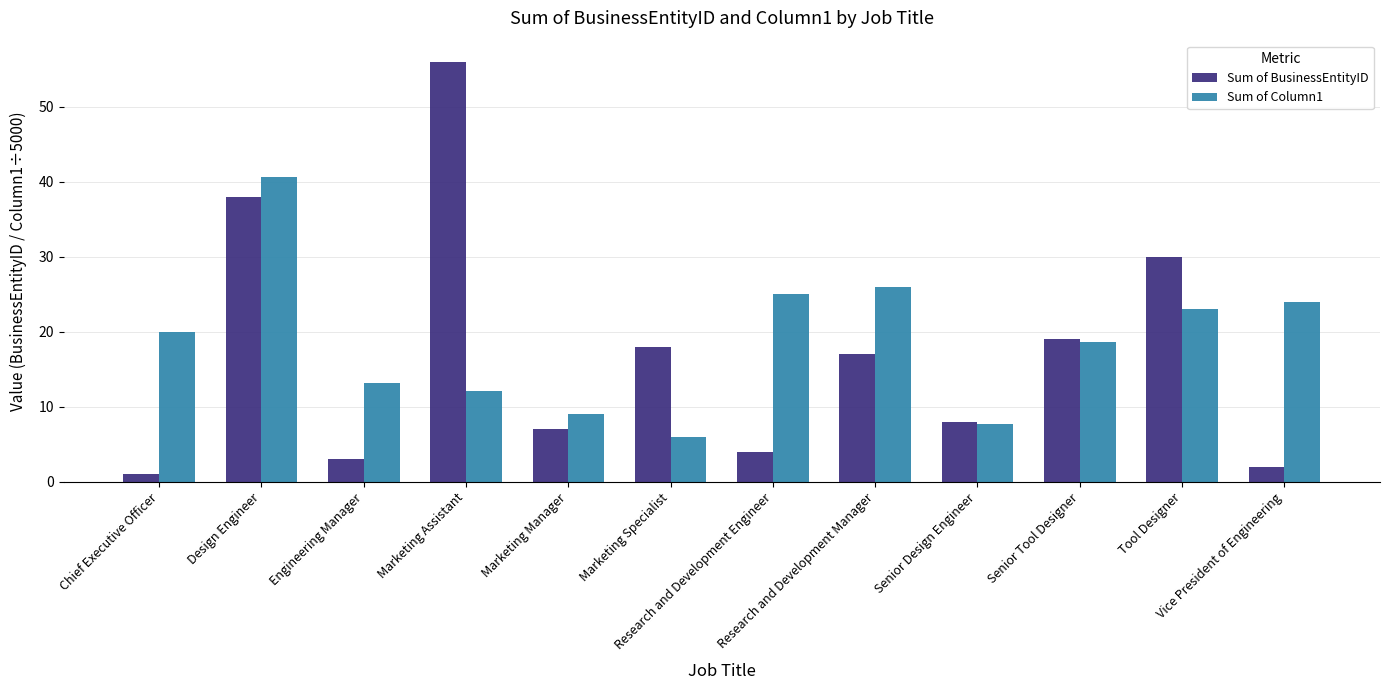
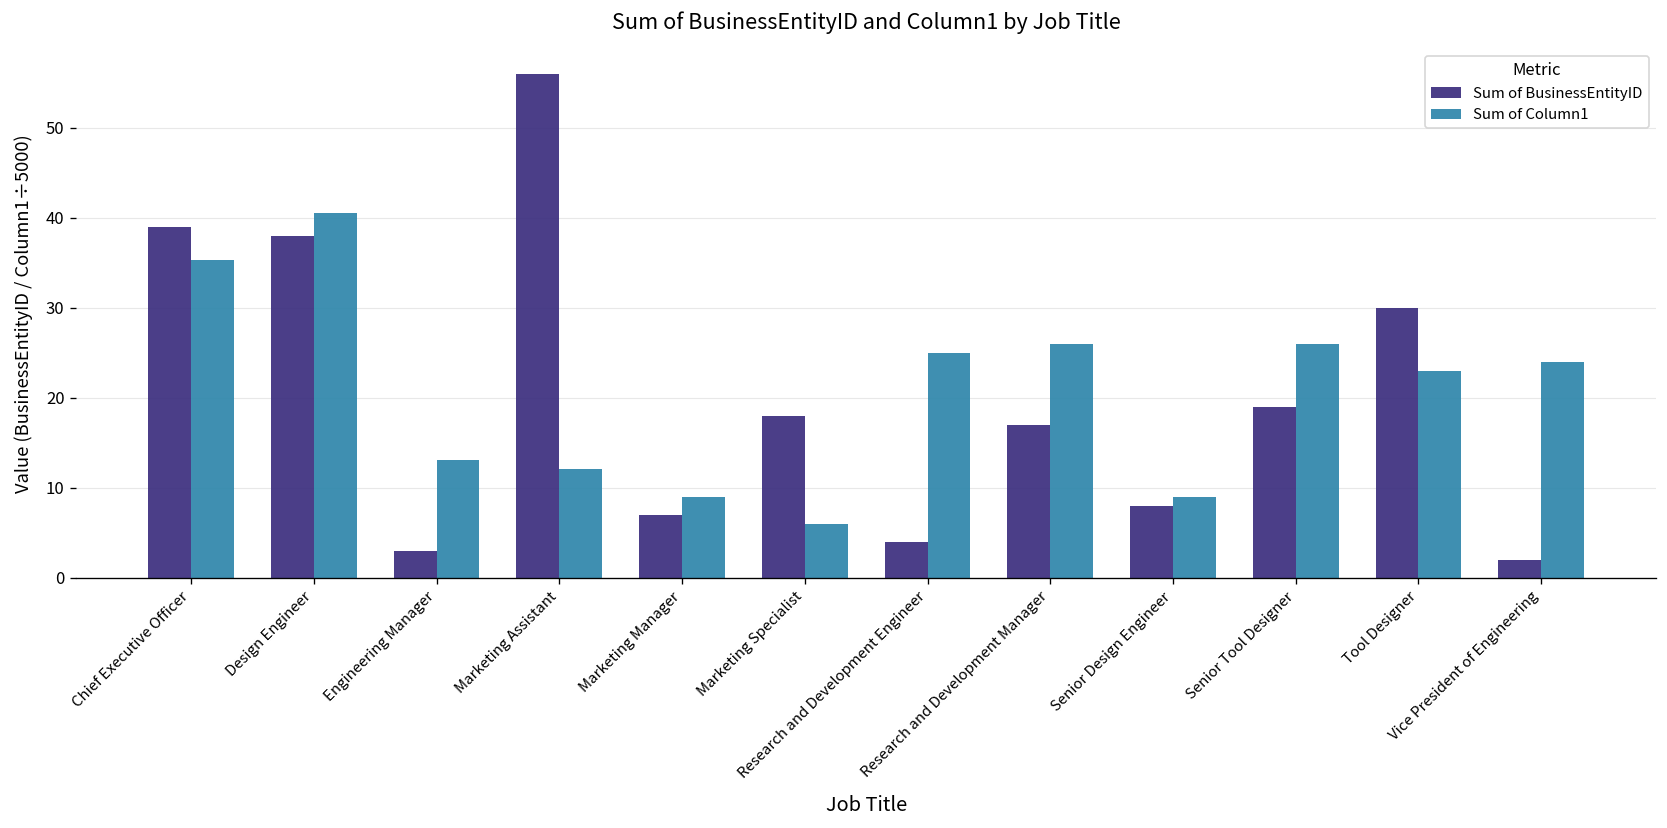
  {
    "Sum of BusinessEntityID": {
-     "Chief Executive Officer": 1,
+     "Chief Executive Officer": 39,
      "Design Engineer": 38,
      "Engineering Manager": 3,
      "Marketing Assistant": 56,
      "Marketing Manager": 7,
      "Marketing Specialist": 18,
      "Research and Development Engineer": 4,
      "Research and Development Manager": 17,
      "Senior Design Engineer": 8,
      "Senior Tool Designer": 19,
      "Tool Designer": 30,
      "Vice President of Engineering": 2
    },
    "Sum of Column1": {
-     "Chief Executive Officer": 20,
+     "Chief Executive Officer": 35,
      "Design Engineer": 41,
      "Engineering Manager": 13,
      "Marketing Assistant": 12,
      "Marketing Manager": 9,
      "Marketing Specialist": 6,
      "Research and Development Engineer": 25,
      "Research and Development Manager": 26,
-     "Senior Design Engineer": 8,
-     "Senior Tool Designer": 19,
+     "Senior Design Engineer": 9,
+     "Senior Tool Designer": 26,
      "Tool Designer": 23,
      "Vice President of Engineering": 24
    }
  }
